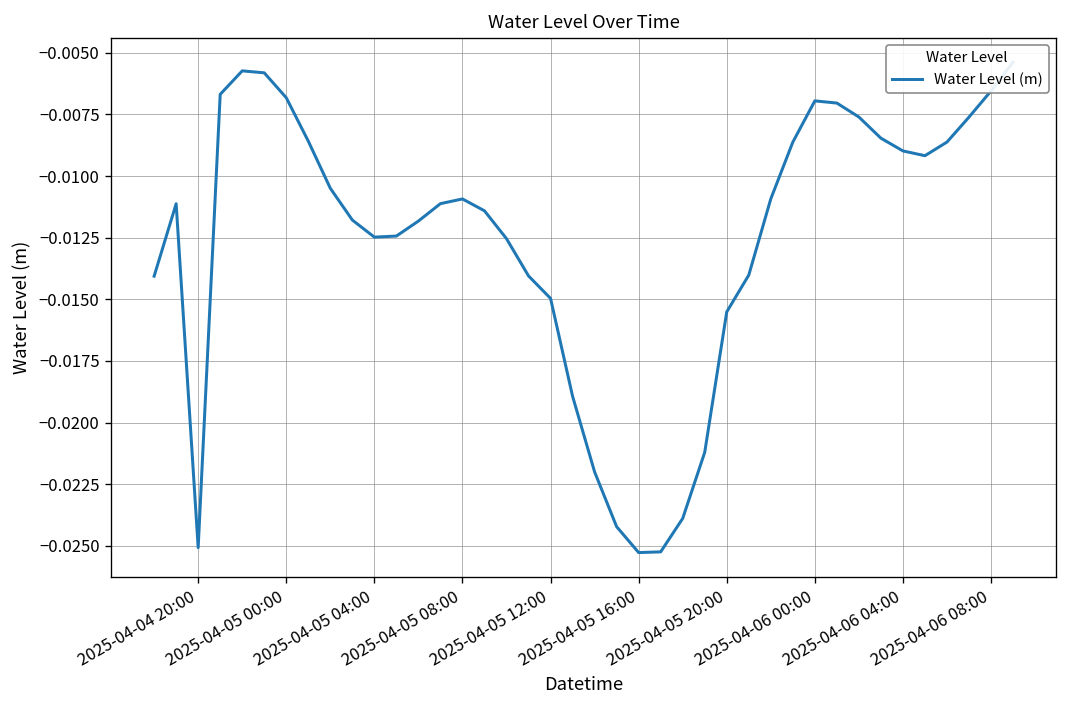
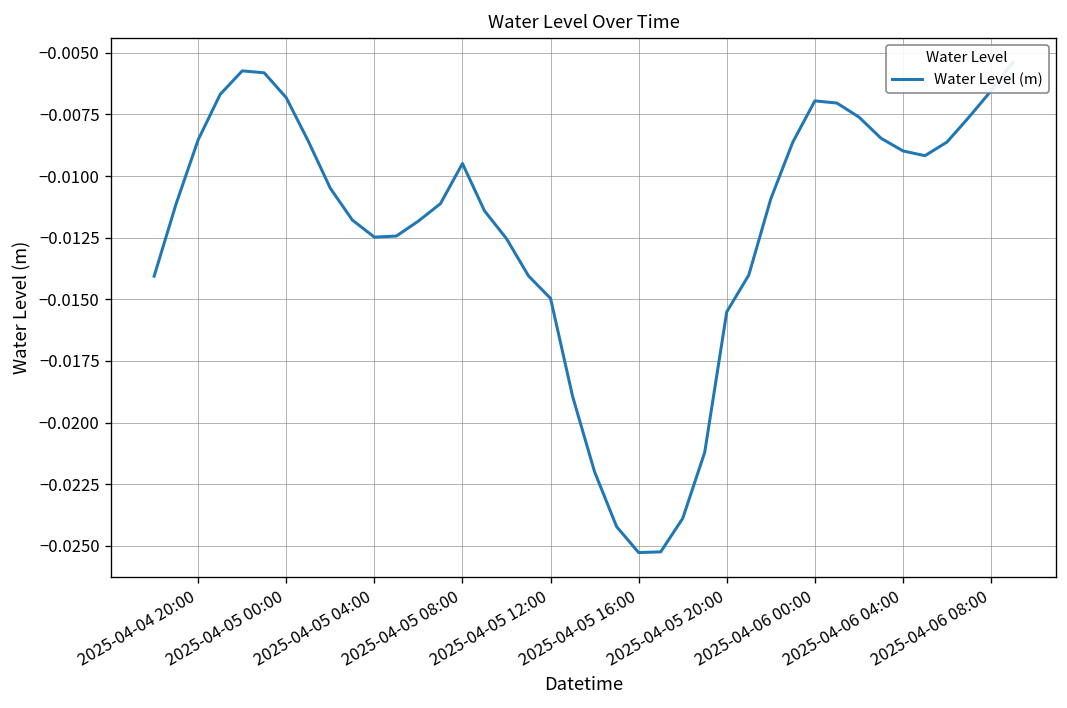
  {
-   "2025-04-04 20:00": -0.0251,
+   "2025-04-04 20:00": -0.0085,
    "2025-04-05 00:00": -0.0068,
    "2025-04-05 04:00": -0.0125,
-   "2025-04-05 08:00": -0.0109,
+   "2025-04-05 08:00": -0.0095,
    "2025-04-05 12:00": -0.0150,
    "2025-04-05 16:00": -0.0253,
    "2025-04-05 20:00": -0.0155,
    "2025-04-06 00:00": -0.0070,
    "2025-04-06 04:00": -0.0090
  }
